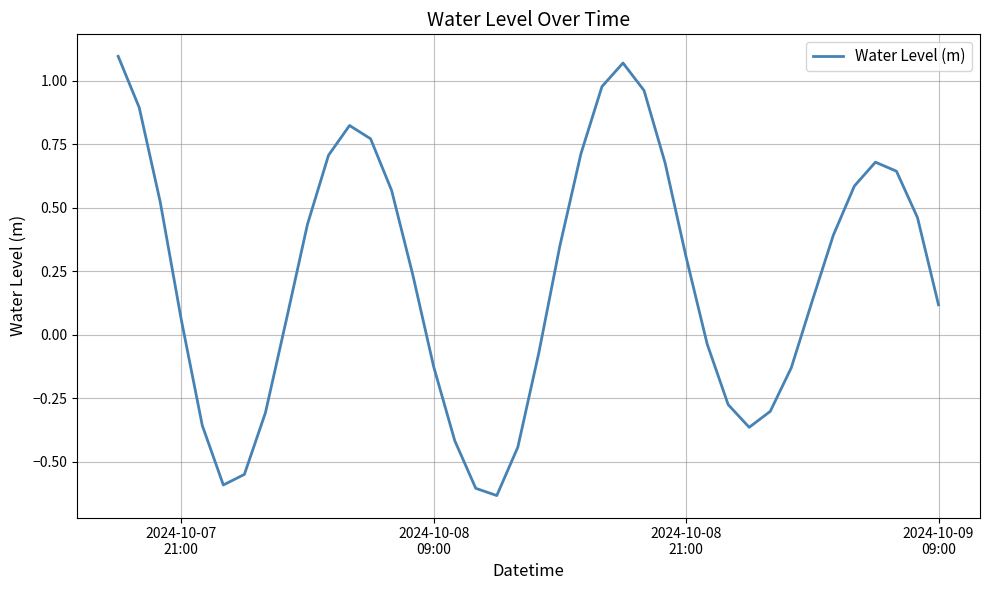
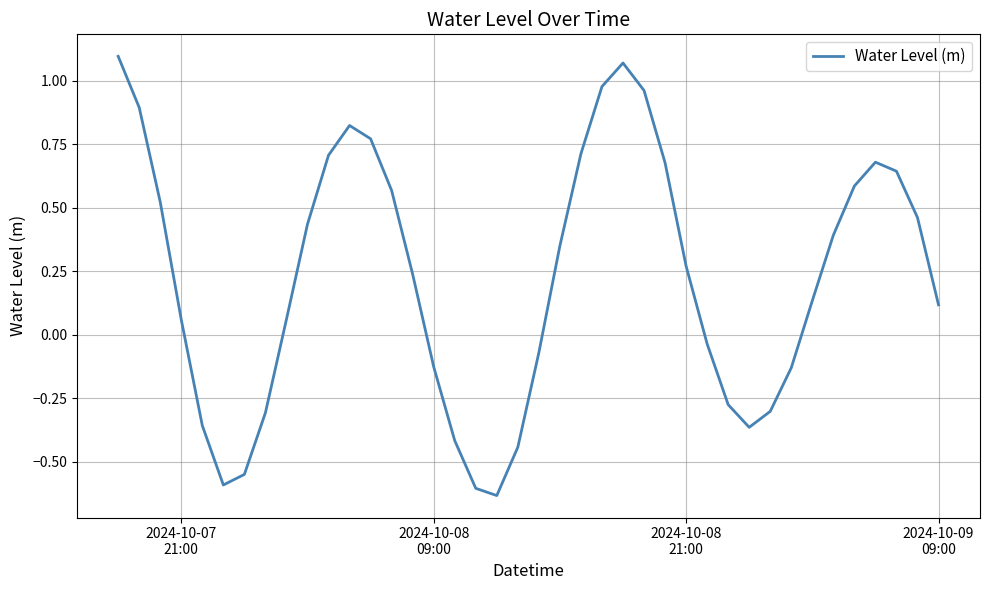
  {
    "2024-10-07 21:00": 0.06,
    "2024-10-08 09:00": -0.13,
-   "2024-10-08 21:00": 0.31,
+   "2024-10-08 21:00": 0.27,
    "2024-10-09 09:00": 0.12
  }
